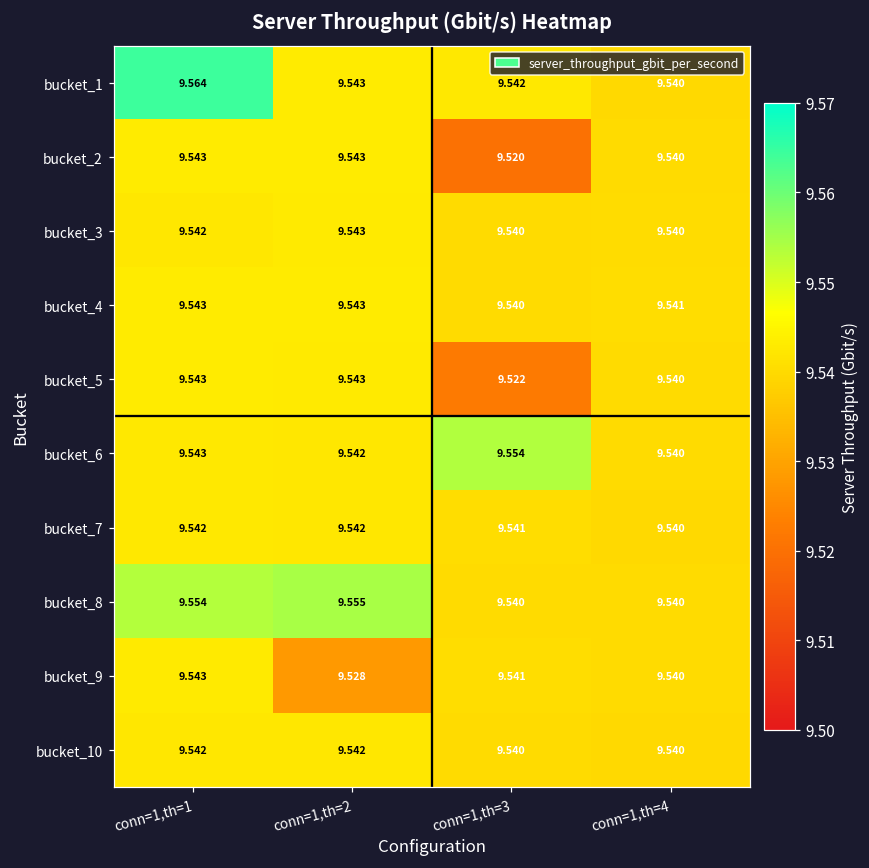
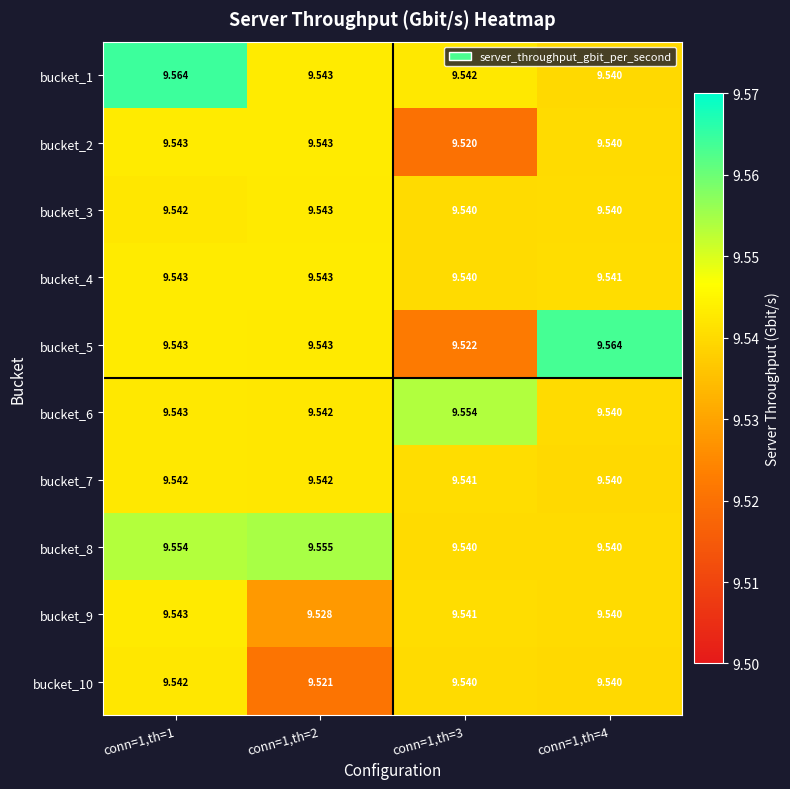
  {
    "bucket_1": {
      "conn=1,th=1": 9.564,
      "conn=1,th=2": 9.543,
      "conn=1,th=3": 9.542,
      "conn=1,th=4": 9.540
    },
    "bucket_2": {
      "conn=1,th=1": 9.543,
      "conn=1,th=2": 9.543,
      "conn=1,th=3": 9.520,
      "conn=1,th=4": 9.540
    },
    "bucket_3": {
      "conn=1,th=1": 9.542,
      "conn=1,th=2": 9.543,
      "conn=1,th=3": 9.540,
      "conn=1,th=4": 9.540
    },
    "bucket_4": {
      "conn=1,th=1": 9.543,
      "conn=1,th=2": 9.543,
      "conn=1,th=3": 9.540,
      "conn=1,th=4": 9.541
    },
    "bucket_5": {
      "conn=1,th=1": 9.543,
      "conn=1,th=2": 9.543,
      "conn=1,th=3": 9.522,
-     "conn=1,th=4": 9.540
+     "conn=1,th=4": 9.564
    },
    "bucket_6": {
      "conn=1,th=1": 9.543,
      "conn=1,th=2": 9.542,
      "conn=1,th=3": 9.554,
      "conn=1,th=4": 9.540
    },
    "bucket_7": {
      "conn=1,th=1": 9.542,
      "conn=1,th=2": 9.542,
      "conn=1,th=3": 9.541,
      "conn=1,th=4": 9.540
    },
    "bucket_8": {
      "conn=1,th=1": 9.554,
      "conn=1,th=2": 9.555,
      "conn=1,th=3": 9.540,
      "conn=1,th=4": 9.540
    },
    "bucket_9": {
      "conn=1,th=1": 9.543,
      "conn=1,th=2": 9.528,
      "conn=1,th=3": 9.541,
      "conn=1,th=4": 9.540
    },
    "bucket_10": {
      "conn=1,th=1": 9.542,
-     "conn=1,th=2": 9.542,
+     "conn=1,th=2": 9.521,
      "conn=1,th=3": 9.540,
      "conn=1,th=4": 9.540
    }
  }
